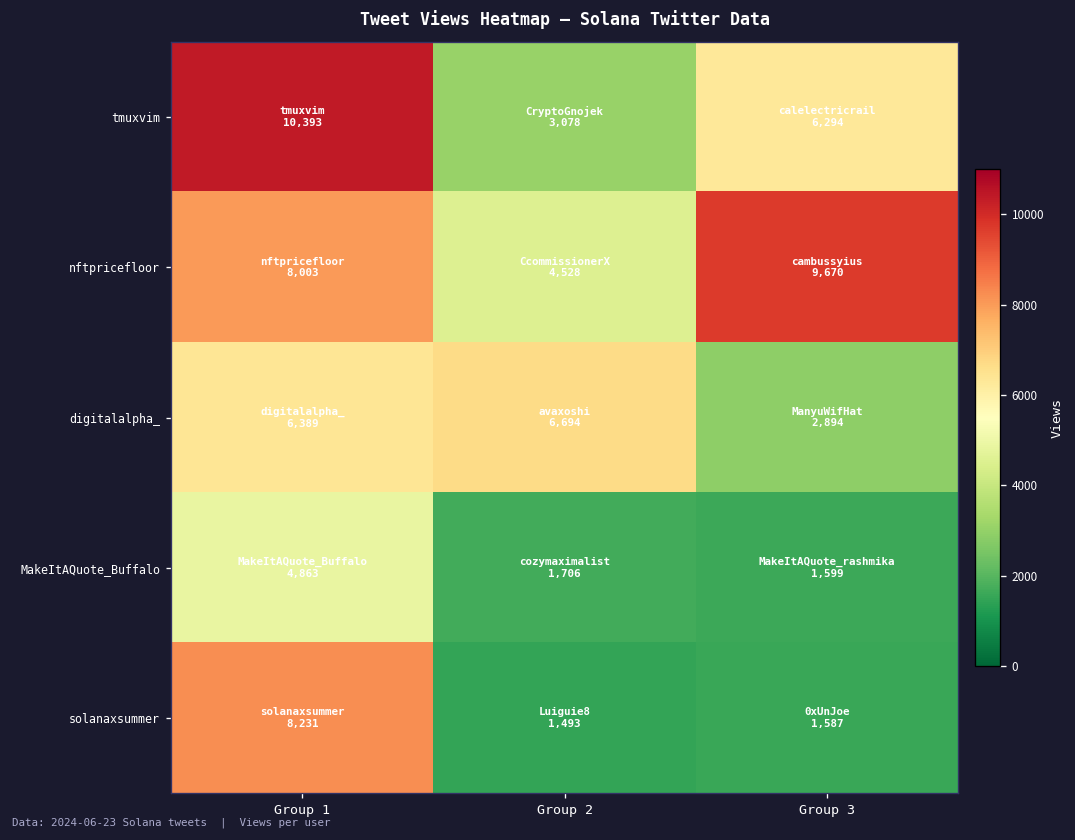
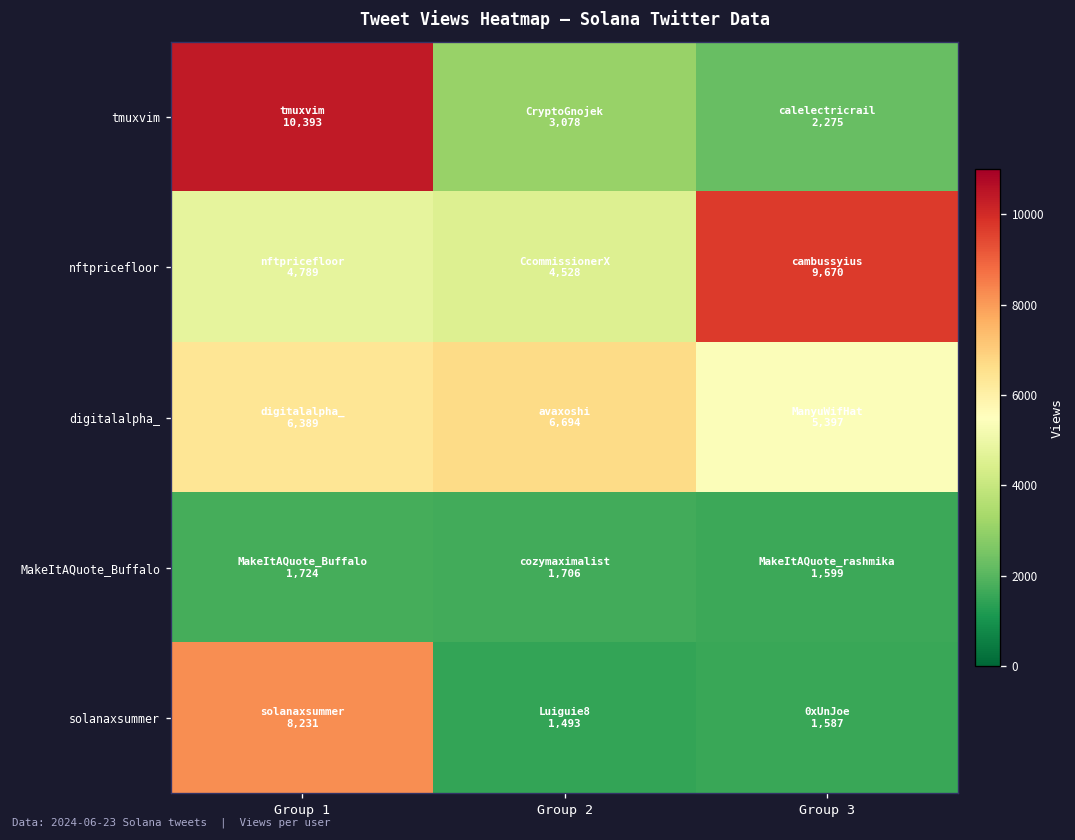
  {
    "tmuxvim": {
      "Group 1": "10,393",
      "Group 2": "3,078",
-     "Group 3": "6,294"
+     "Group 3": "2,275"
    },
    "nftpricefloor": {
-     "Group 1": "8,003",
+     "Group 1": "4,789",
      "Group 2": "4,528",
      "Group 3": "9,670"
    },
    "digitalalpha_": {
      "Group 1": "6,389",
      "Group 2": "6,694",
-     "Group 3": "2,894"
+     "Group 3": "5,397"
    },
    "MakeItAQuote_Buffalo": {
-     "Group 1": "4,863",
+     "Group 1": "1,724",
      "Group 2": "1,706",
      "Group 3": "1,599"
    },
    "solanaxsummer": {
      "Group 1": "8,231",
      "Group 2": "1,493"
    }
  }
